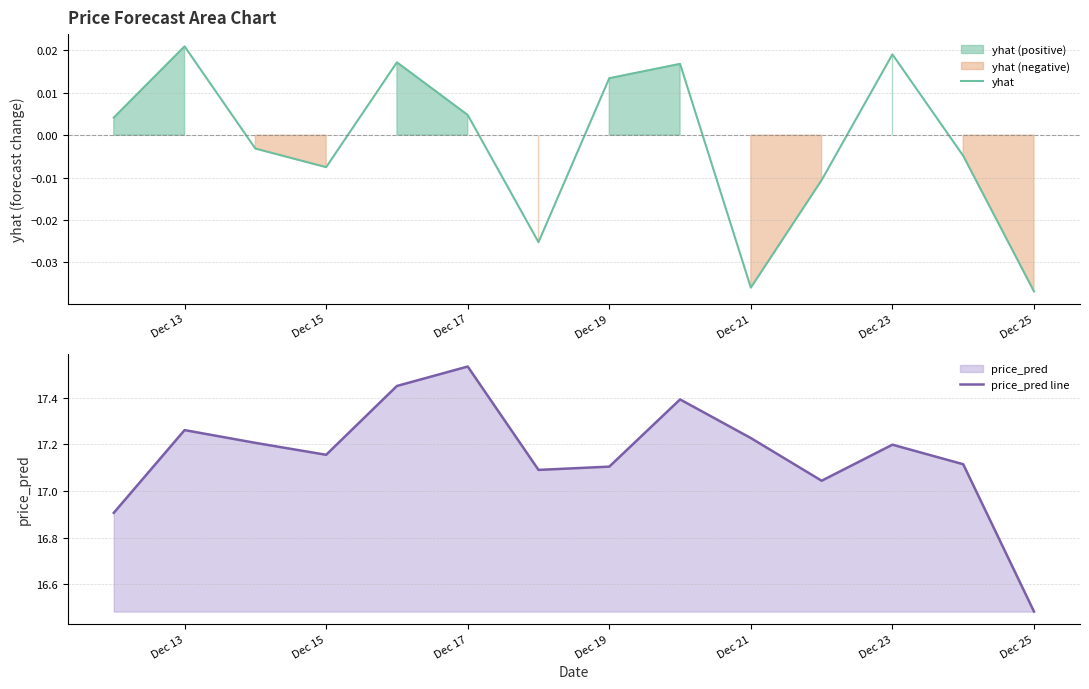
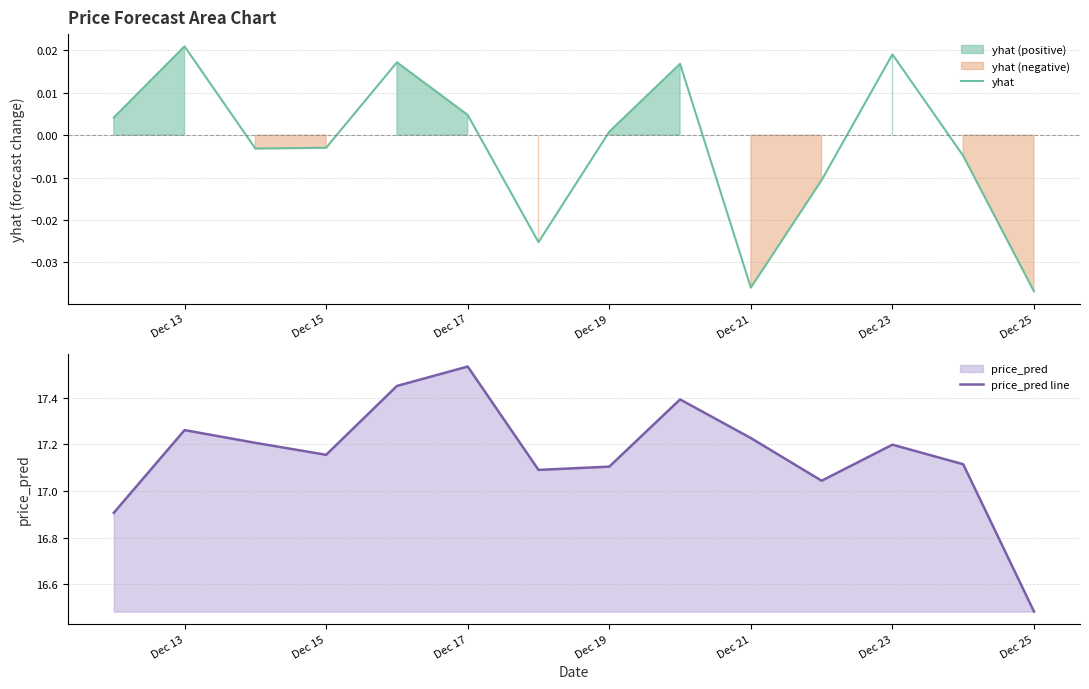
  {
    "Price Forecast Area Chart": {
      "Dec 13": 0.021,
-     "Dec 15": -0.008,
+     "Dec 15": -0.003,
      "Dec 17": 0.005,
-     "Dec 19": 0.013,
+     "Dec 19": 0.001,
      "Dec 21": -0.036,
      "Dec 23": 0.019,
      "Dec 25": -0.037
    }
  }
